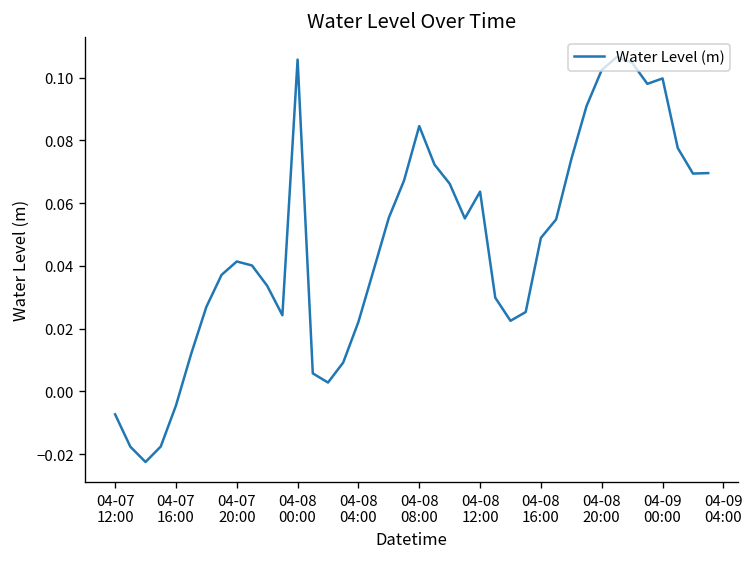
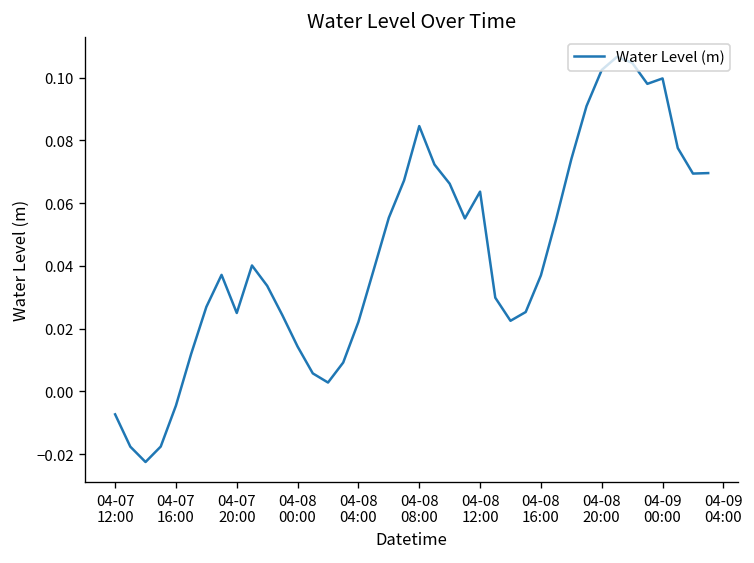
  {
    "04-07 12:00": -0.007,
    "04-07 16:00": -0.005,
-   "04-07 20:00": 0.041,
-   "04-08 00:00": 0.106,
+   "04-07 20:00": 0.025,
+   "04-08 00:00": 0.014,
    "04-08 04:00": 0.022,
    "04-08 08:00": 0.085,
    "04-08 12:00": 0.064,
-   "04-08 16:00": 0.049,
+   "04-08 16:00": 0.037,
    "04-09 00:00": 0.100
  }
